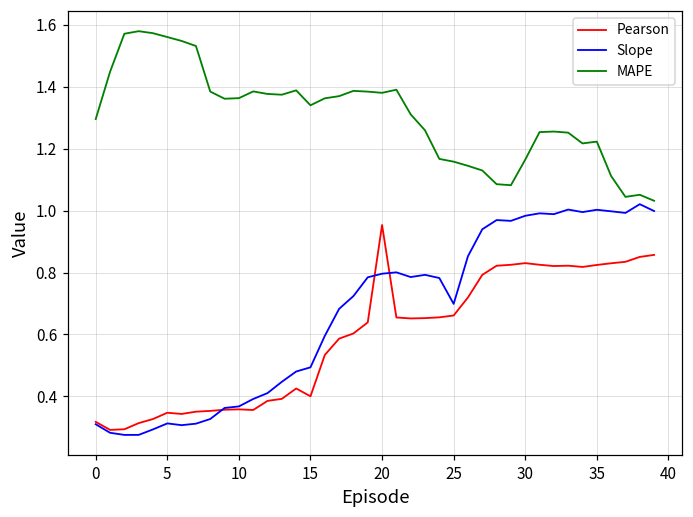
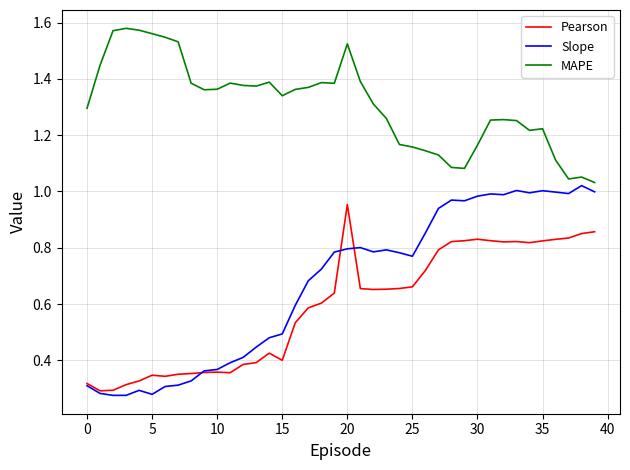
  {
    "Pearson": {
      "5": 0.35,
      "10": 0.36,
      "15": 0.40,
      "20": 0.95,
      "25": 0.66,
      "30": 0.83,
      "35": 0.82
    },
    "Slope": {
-     "5": 0.31,
+     "5": 0.28,
      "10": 0.37,
      "15": 0.49,
      "20": 0.80,
-     "25": 0.70,
+     "25": 0.77,
      "30": 0.98,
      "35": 1.00
    },
    "MAPE": {
      "0": 1.30,
      "5": 1.56,
      "10": 1.36,
      "15": 1.34,
-     "20": 1.38,
+     "20": 1.52,
      "25": 1.16,
      "30": 1.16,
      "35": 1.22
    }
  }
